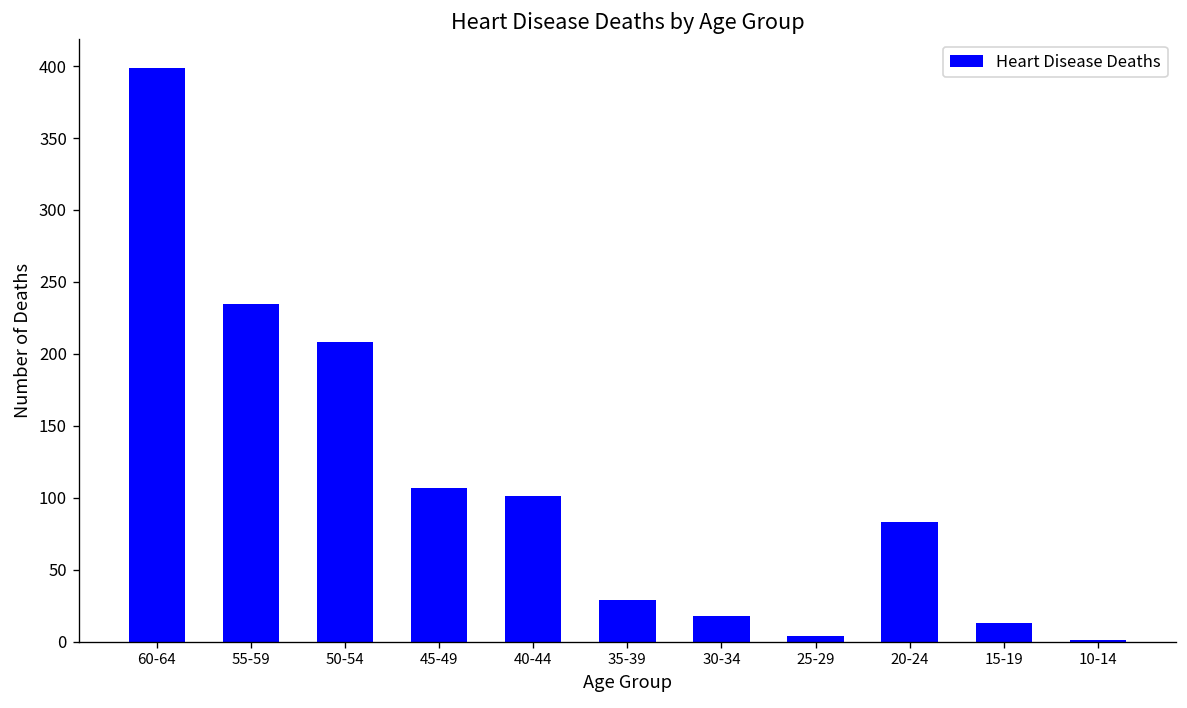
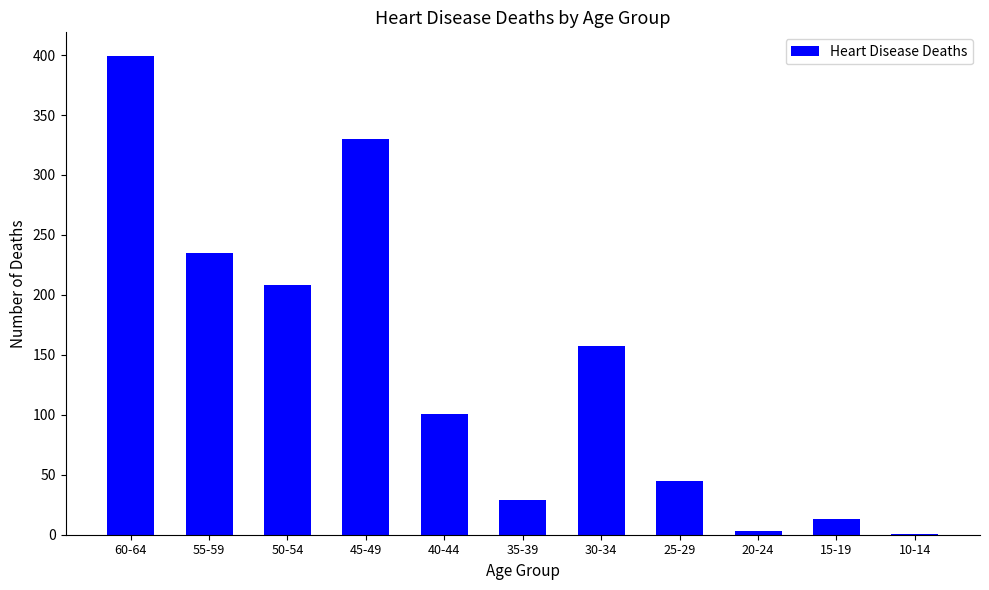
  {
    "60-64": 399,
    "55-59": 235,
    "50-54": 208,
-   "45-49": 107,
+   "45-49": 330,
    "40-44": 101,
    "35-39": 29,
-   "30-34": 18,
-   "25-29": 4,
-   "20-24": 83,
+   "30-34": 157,
+   "25-29": 45,
+   "20-24": 3,
    "15-19": 13
  }
